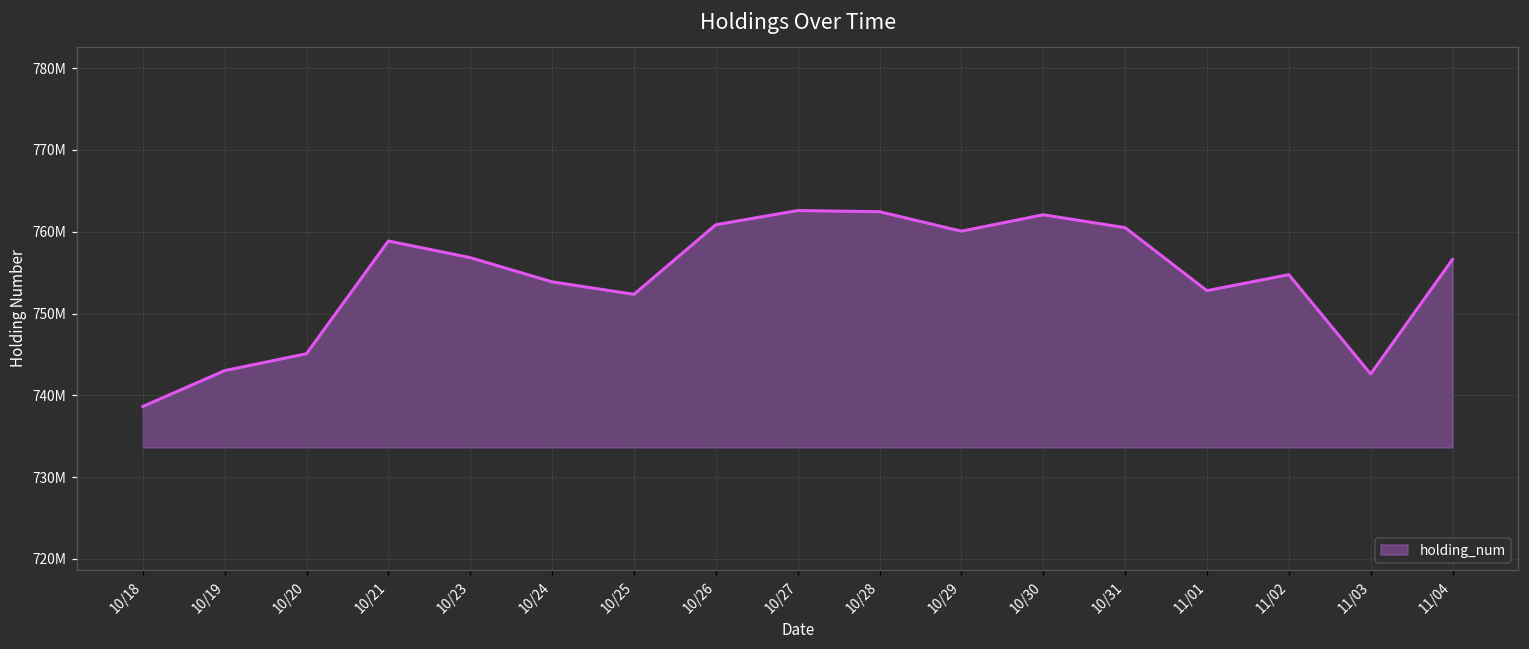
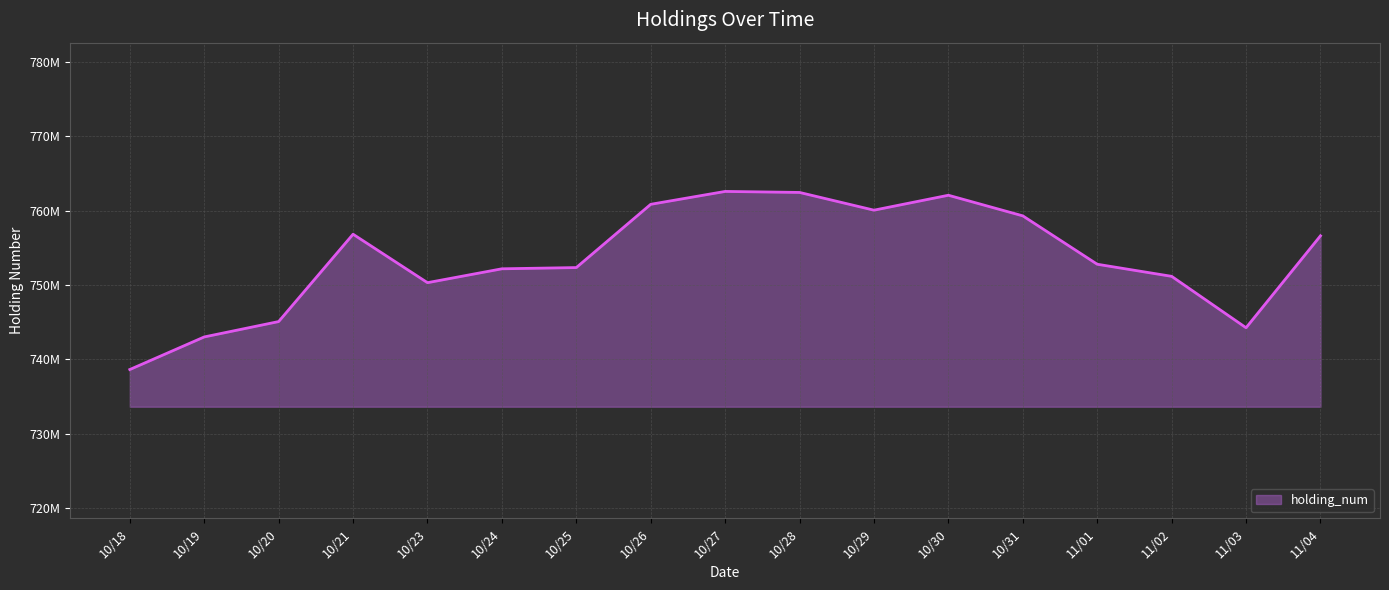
  {
    "10/18": 739000000,
    "10/19": 743000000,
    "10/20": 745000000,
-   "10/21": 759000000,
-   "10/23": 757000000,
-   "10/24": 754000000,
+   "10/21": 757000000,
+   "10/23": 750000000,
+   "10/24": 752000000,
    "10/25": 752000000,
    "10/26": 761000000,
    "10/27": 763000000,
    "10/28": 762000000,
    "10/29": 760000000,
    "10/30": 762000000,
-   "10/31": 760000000,
+   "10/31": 759000000,
    "11/01": 753000000,
-   "11/02": 755000000,
-   "11/03": 743000000,
+   "11/02": 751000000,
+   "11/03": 744000000,
    "11/04": 757000000
  }
